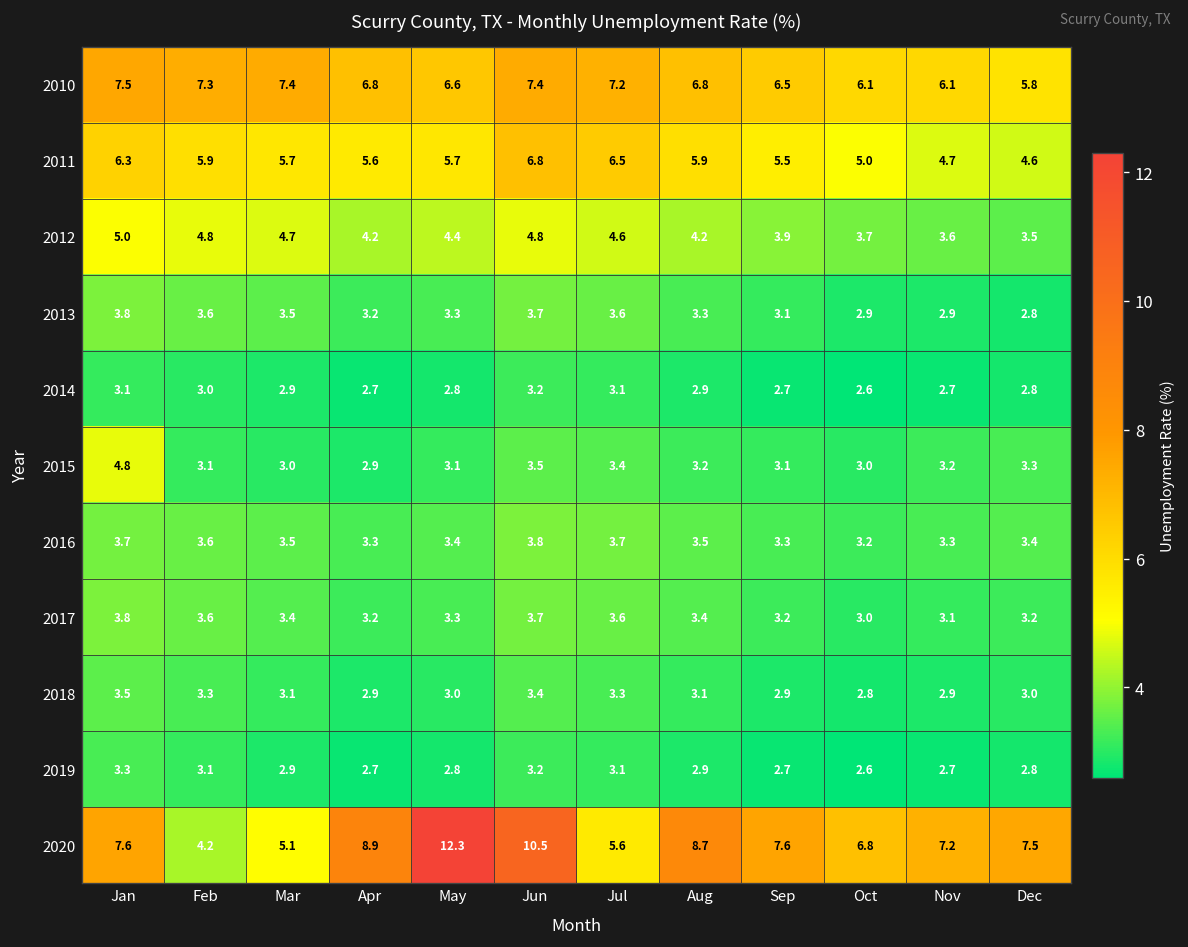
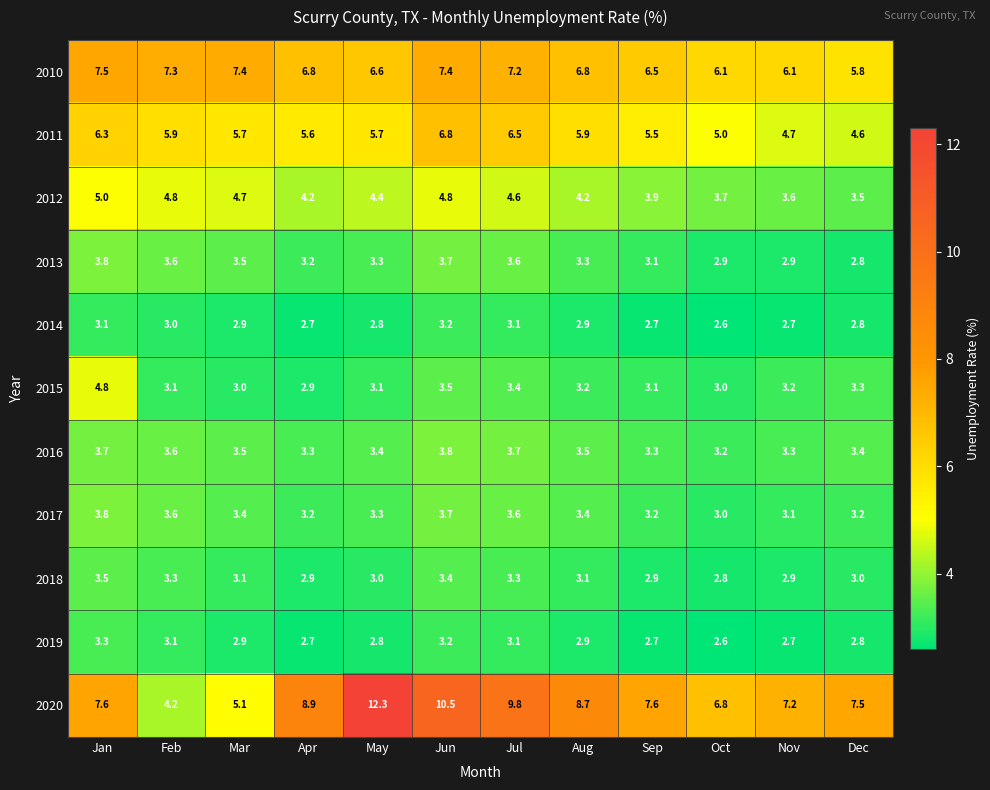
  {
    "2010": {
      "Jan": 7.5,
      "Feb": 7.3,
      "Mar": 7.4,
      "Apr": 6.8,
      "May": 6.6,
      "Jun": 7.4,
      "Jul": 7.2,
      "Aug": 6.8,
      "Sep": 6.5,
      "Oct": 6.1,
      "Nov": 6.1,
      "Dec": 5.8
    },
    "2011": {
      "Jan": 6.3,
      "Feb": 5.9,
      "Mar": 5.7,
      "Apr": 5.6,
      "May": 5.7,
      "Jun": 6.8,
      "Jul": 6.5,
      "Aug": 5.9,
      "Sep": 5.5,
      "Oct": 5.0,
      "Nov": 4.7,
      "Dec": 4.6
    },
    "2012": {
      "Jan": 5.0,
      "Feb": 4.8,
      "Mar": 4.7,
      "Apr": 4.2,
      "May": 4.4,
      "Jun": 4.8,
      "Jul": 4.6,
      "Aug": 4.2,
      "Sep": 3.9,
      "Oct": 3.7,
      "Nov": 3.6,
      "Dec": 3.5
    },
    "2013": {
      "Jan": 3.8,
      "Feb": 3.6,
      "Mar": 3.5,
      "Apr": 3.2,
      "May": 3.3,
      "Jun": 3.7,
      "Jul": 3.6,
      "Aug": 3.3,
      "Sep": 3.1,
      "Oct": 2.9,
      "Nov": 2.9,
      "Dec": 2.8
    },
    "2014": {
      "Jan": 3.1,
      "Feb": 3.0,
      "Mar": 2.9,
      "Apr": 2.7,
      "May": 2.8,
      "Jun": 3.2,
      "Jul": 3.1,
      "Aug": 2.9,
      "Sep": 2.7,
      "Oct": 2.6,
      "Nov": 2.7,
      "Dec": 2.8
    },
    "2015": {
      "Jan": 4.8,
      "Feb": 3.1,
      "Mar": 3.0,
      "Apr": 2.9,
      "May": 3.1,
      "Jun": 3.5,
      "Jul": 3.4,
      "Aug": 3.2,
      "Sep": 3.1,
      "Oct": 3.0,
      "Nov": 3.2,
      "Dec": 3.3
    },
    "2016": {
      "Jan": 3.7,
      "Feb": 3.6,
      "Mar": 3.5,
      "Apr": 3.3,
      "May": 3.4,
      "Jun": 3.8,
      "Jul": 3.7,
      "Aug": 3.5,
      "Sep": 3.3,
      "Oct": 3.2,
      "Nov": 3.3,
      "Dec": 3.4
    },
    "2017": {
      "Jan": 3.8,
      "Feb": 3.6,
      "Mar": 3.4,
      "Apr": 3.2,
      "May": 3.3,
      "Jun": 3.7,
      "Jul": 3.6,
      "Aug": 3.4,
      "Sep": 3.2,
      "Oct": 3.0,
      "Nov": 3.1,
      "Dec": 3.2
    },
    "2018": {
      "Jan": 3.5,
      "Feb": 3.3,
      "Mar": 3.1,
      "Apr": 2.9,
      "May": 3.0,
      "Jun": 3.4,
      "Jul": 3.3,
      "Aug": 3.1,
      "Sep": 2.9,
      "Oct": 2.8,
      "Nov": 2.9,
      "Dec": 3.0
    },
    "2019": {
      "Jan": 3.3,
      "Feb": 3.1,
      "Mar": 2.9,
      "Apr": 2.7,
      "May": 2.8,
      "Jun": 3.2,
      "Jul": 3.1,
      "Aug": 2.9,
      "Sep": 2.7,
      "Oct": 2.6,
      "Nov": 2.7,
      "Dec": 2.8
    },
    "2020": {
      "Jan": 7.6,
      "Feb": 4.2,
      "Mar": 5.1,
      "Apr": 8.9,
      "May": 12.3,
      "Jun": 10.5,
-     "Jul": 5.6,
+     "Jul": 9.8,
      "Aug": 8.7,
      "Sep": 7.6,
      "Oct": 6.8,
      "Nov": 7.2,
      "Dec": 7.5
    }
  }
